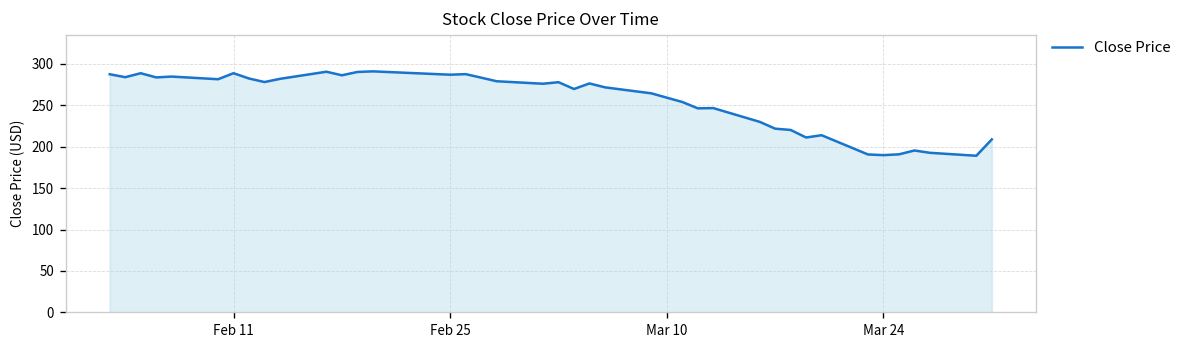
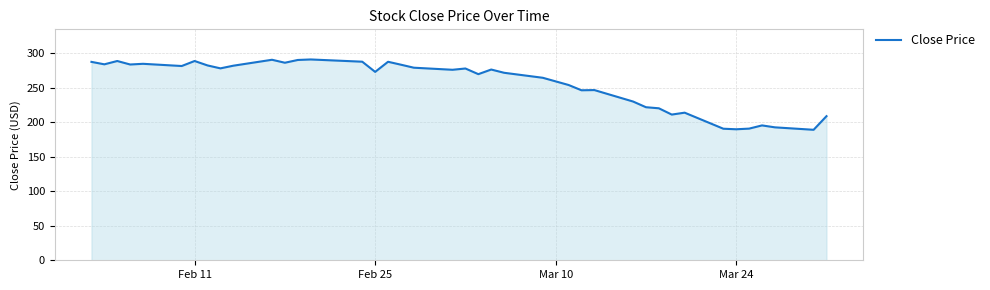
  {
    "Feb 11": 290,
-   "Feb 25": 290,
+   "Feb 25": 270,
    "Mar 24": 190
  }
